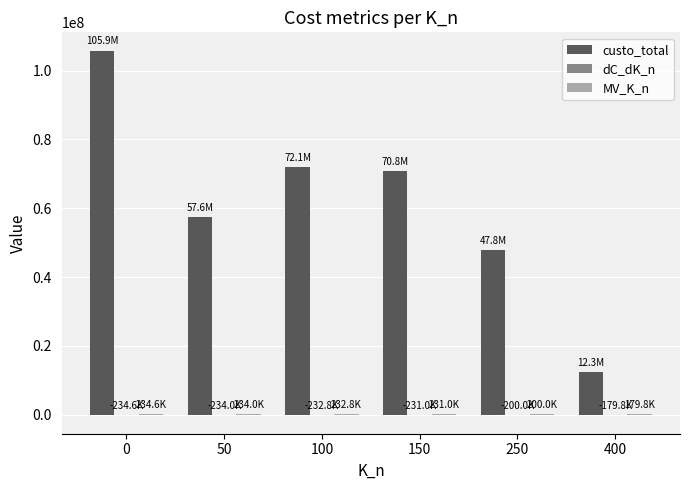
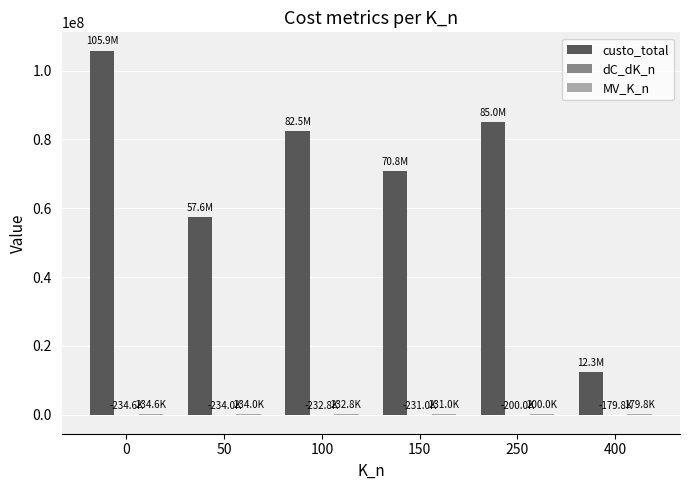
  {
    "custo_total": {
      "0": "105.9M",
      "50": "57.6M",
-     "100": "72.1M",
+     "100": "82.5M",
      "150": "70.8M",
-     "250": "47.8M",
+     "250": "85.0M",
      "400": "12.3M"
    }
  }
